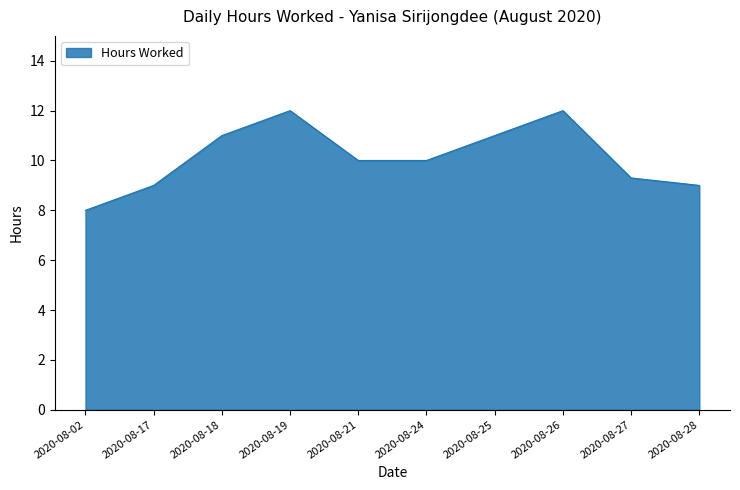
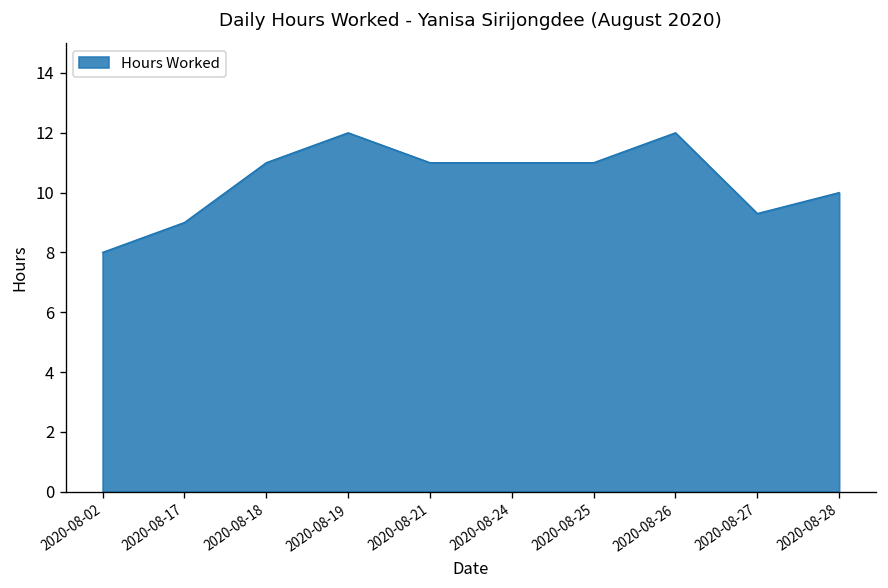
  {
    "2020-08-02": 8,
    "2020-08-17": 9,
    "2020-08-18": 11,
    "2020-08-19": 12,
-   "2020-08-21": 10,
-   "2020-08-24": 10,
+   "2020-08-21": 11,
+   "2020-08-24": 11,
    "2020-08-25": 11,
    "2020-08-26": 12,
    "2020-08-27": 9.3,
-   "2020-08-28": 9
+   "2020-08-28": 10
  }
